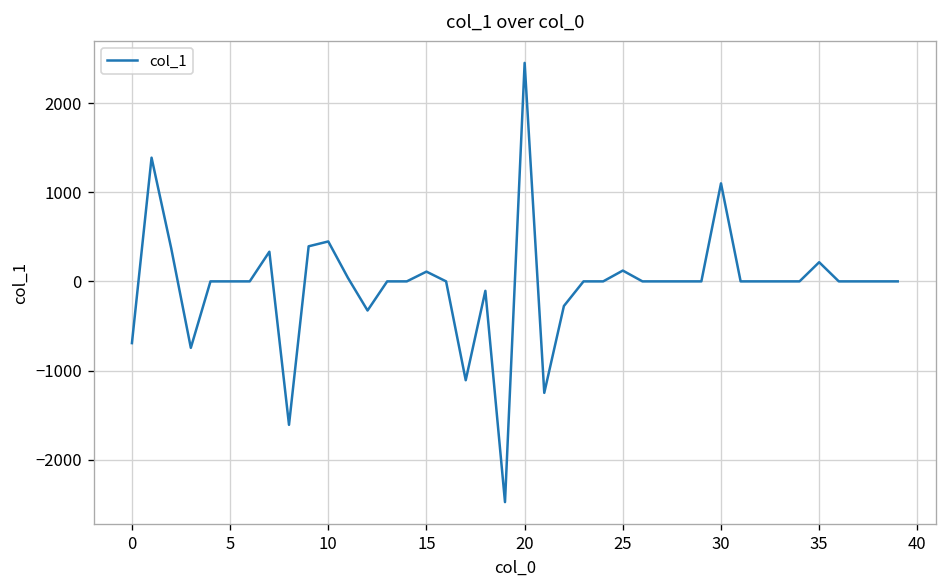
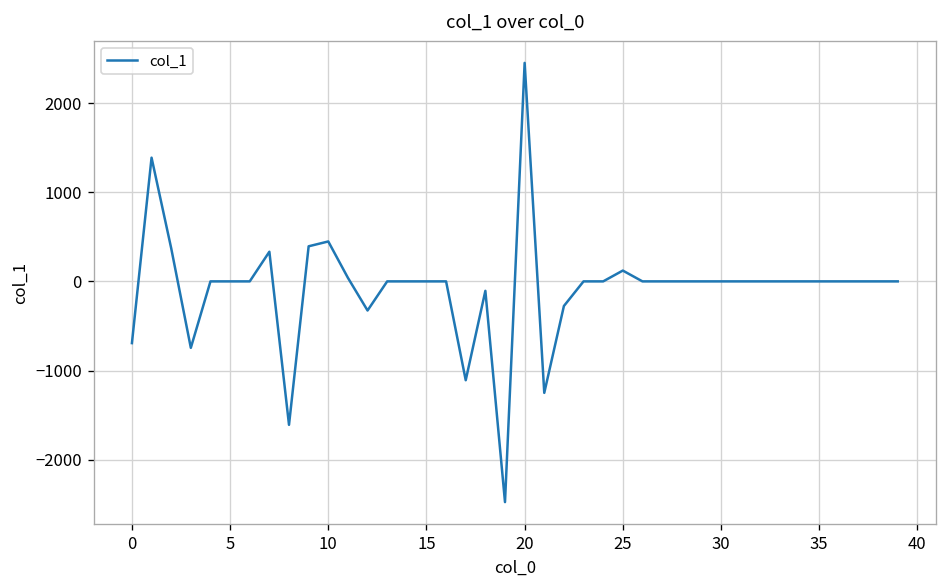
  {
    "0": -700,
    "5": 0,
    "10": 400,
-   "15": 100,
+   "15": 0,
    "20": 2500,
    "25": 100,
-   "30": 1100,
-   "35": 200
+   "30": 0,
+   "35": 0
  }
